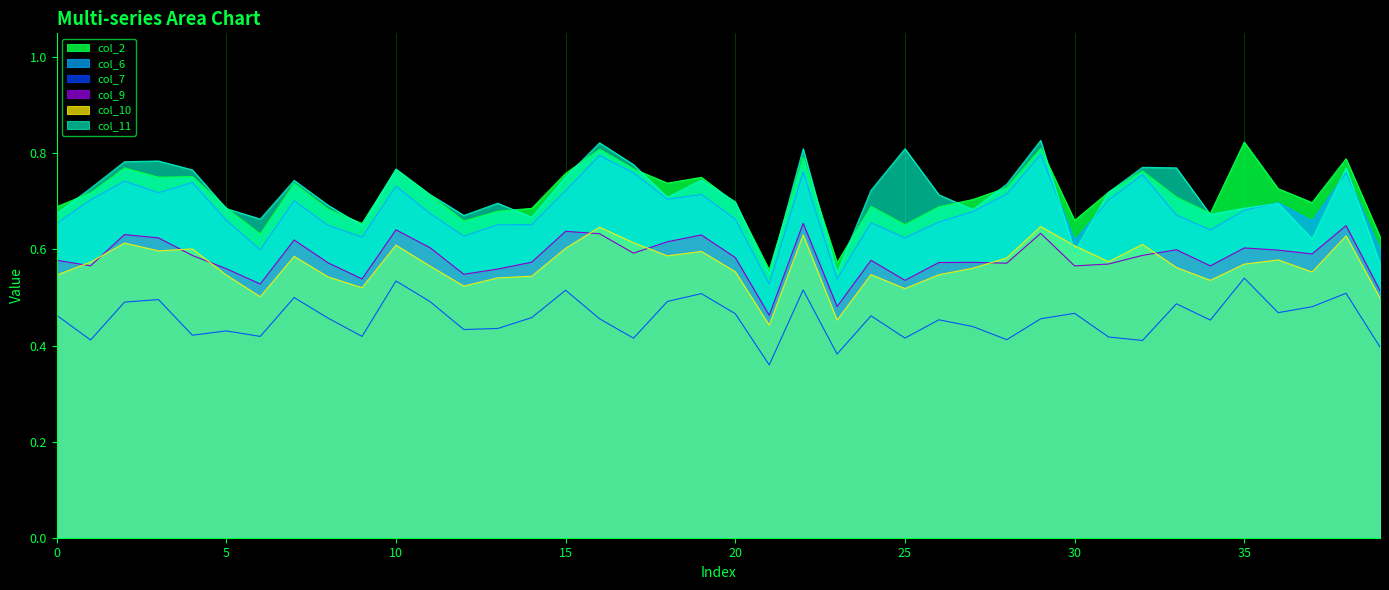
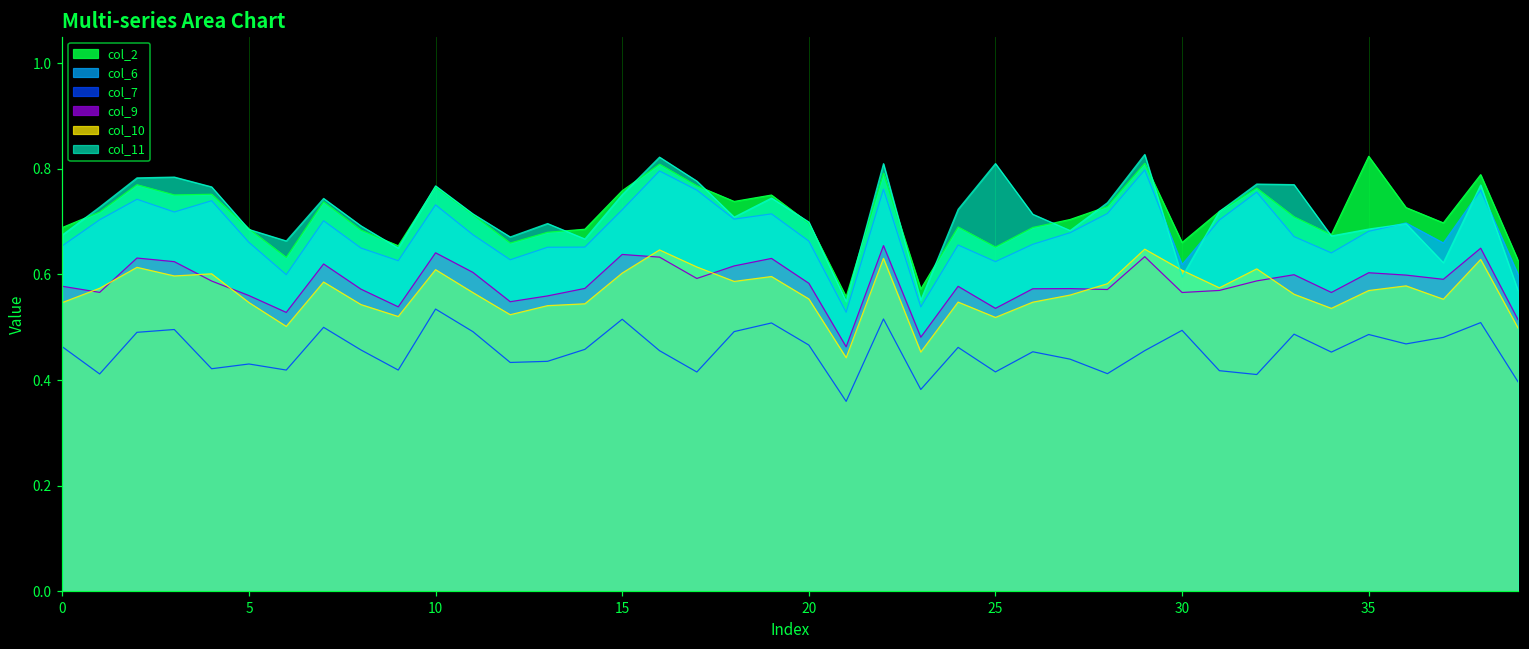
  {
    "col_2": {
      "0": 0.69,
      "15": 0.76,
      "25": 0.65,
      "30": 0.66,
      "35": 0.82
    },
    "col_6": {
      "0": 0.65,
      "5": 0.66,
      "10": 0.73,
      "15": 0.72,
      "20": 0.66,
      "25": 0.62,
      "30": 0.62
    },
    "col_7": {
      "0": 0.46,
      "5": 0.43,
      "10": 0.53,
      "15": 0.52,
      "20": 0.47,
      "25": 0.42,
-     "30": 0.47,
-     "35": 0.54
+     "30": 0.49,
+     "35": 0.49
    },
    "col_9": {
      "0": 0.58,
      "5": 0.56,
      "10": 0.64,
      "15": 0.64,
      "20": 0.58,
      "25": 0.54,
      "30": 0.57,
      "35": 0.60
    },
    "col_10": {
      "0": 0.55,
      "5": 0.55,
      "10": 0.61,
      "15": 0.60,
      "20": 0.55,
      "25": 0.52,
      "30": 0.61,
      "35": 0.57
    },
    "col_11": {
      "0": 0.67,
      "15": 0.75,
      "25": 0.81,
      "30": 0.60
    }
  }
